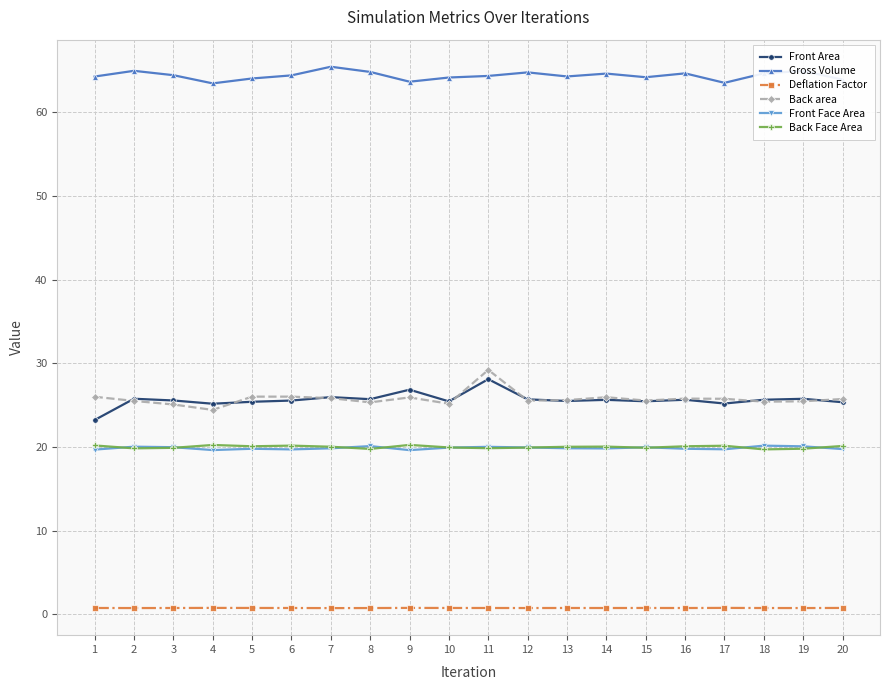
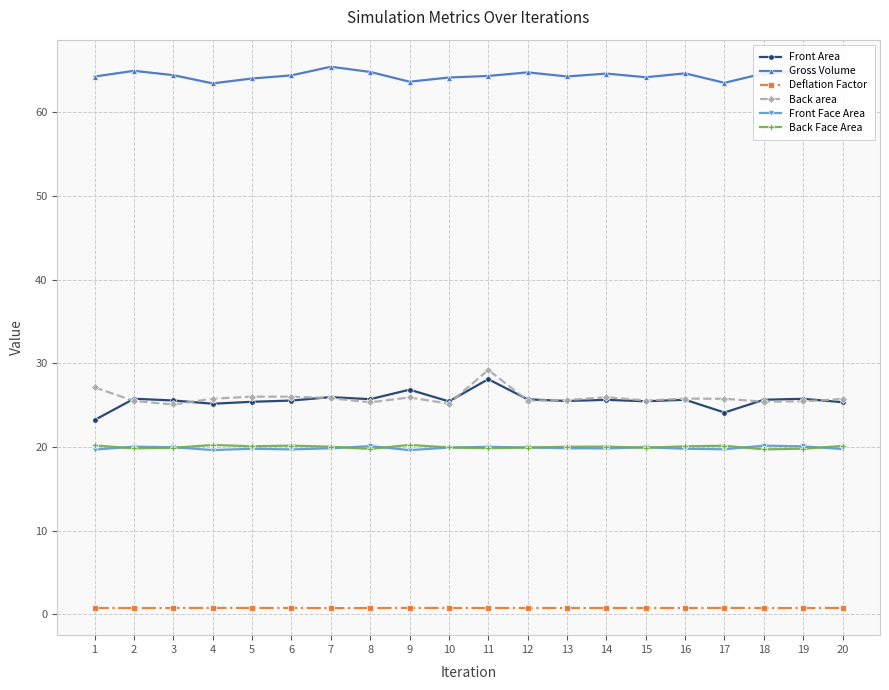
  {
    "Front Area": {
      "1": 23,
      "3": 26,
      "4": 25,
      "5": 25,
      "6": 26,
      "8": 26,
      "9": 27,
      "11": 28,
      "14": 26,
-     "17": 25,
+     "17": 24,
      "20": 25
    },
    "Deflation Factor": {
      "1": 1,
      "2": 1,
      "3": 1,
      "4": 1,
      "5": 1,
      "6": 1,
      "7": 1,
      "8": 1,
      "9": 1,
      "10": 1,
      "11": 1,
      "12": 1,
      "13": 1,
      "14": 1,
      "15": 1,
      "16": 1,
      "17": 1,
      "18": 1,
      "19": 1,
      "20": 1
    },
    "Back area": {
-     "1": 26,
+     "1": 27,
      "3": 25,
-     "4": 24,
+     "4": 26,
      "5": 26,
      "6": 26,
      "8": 25,
      "9": 26,
      "11": 29,
      "14": 26,
      "17": 26,
      "20": 26
    },
    "Back Face Area": {
      "1": 20,
      "4": 20,
      "6": 20,
      "8": 20,
      "9": 20,
      "17": 20,
      "18": 20,
      "20": 20
    }
  }
